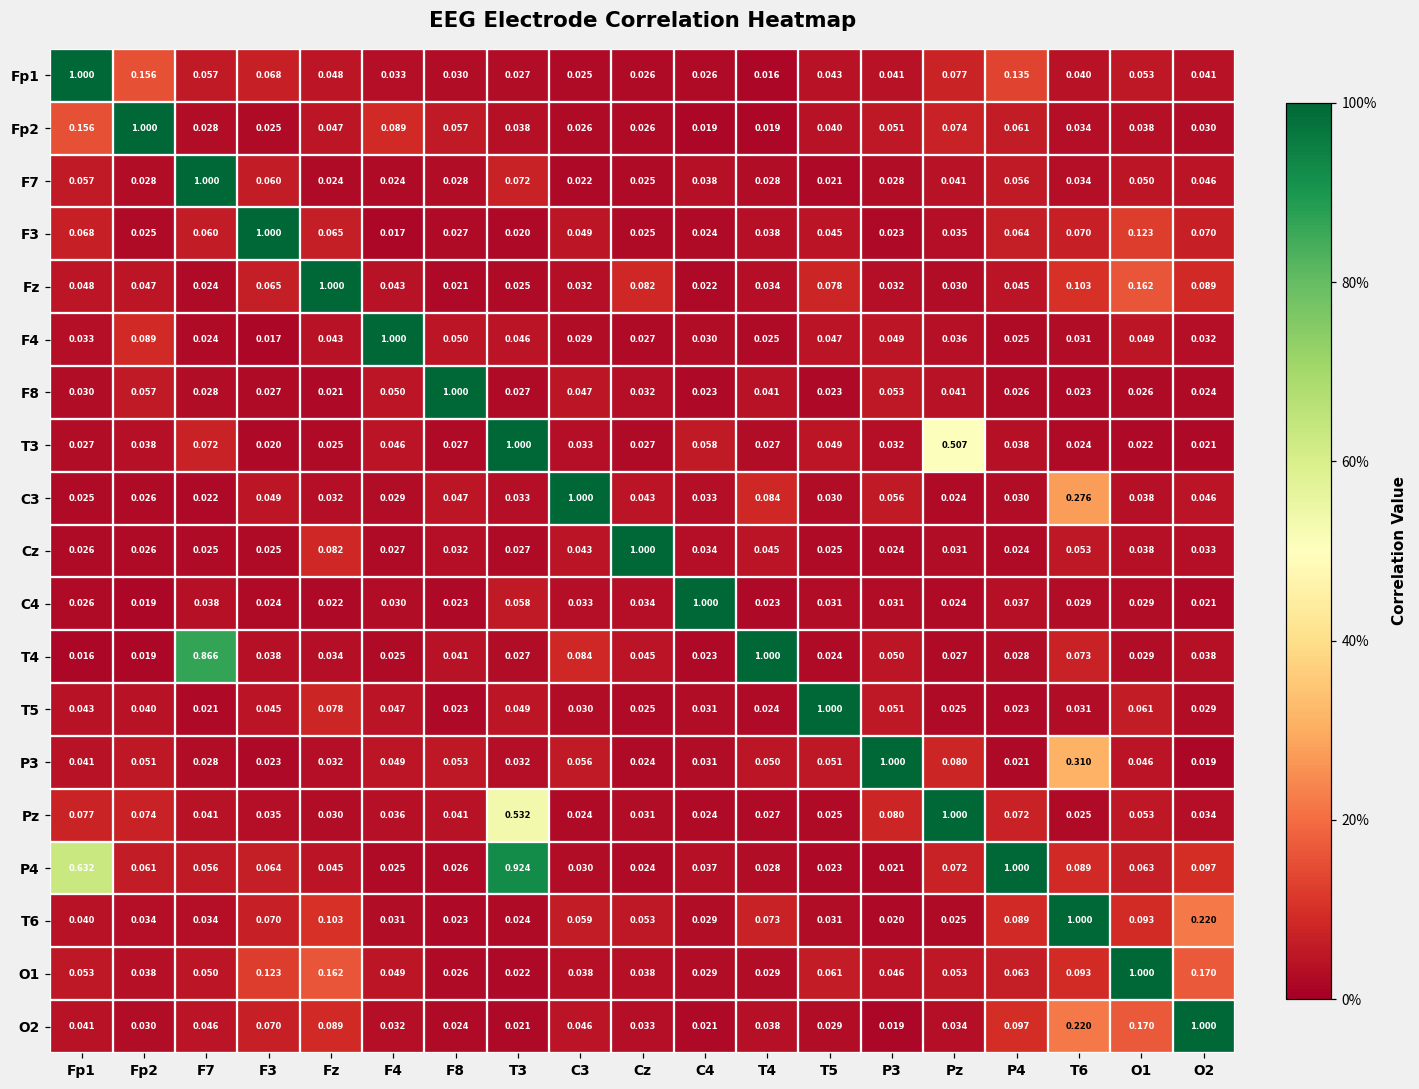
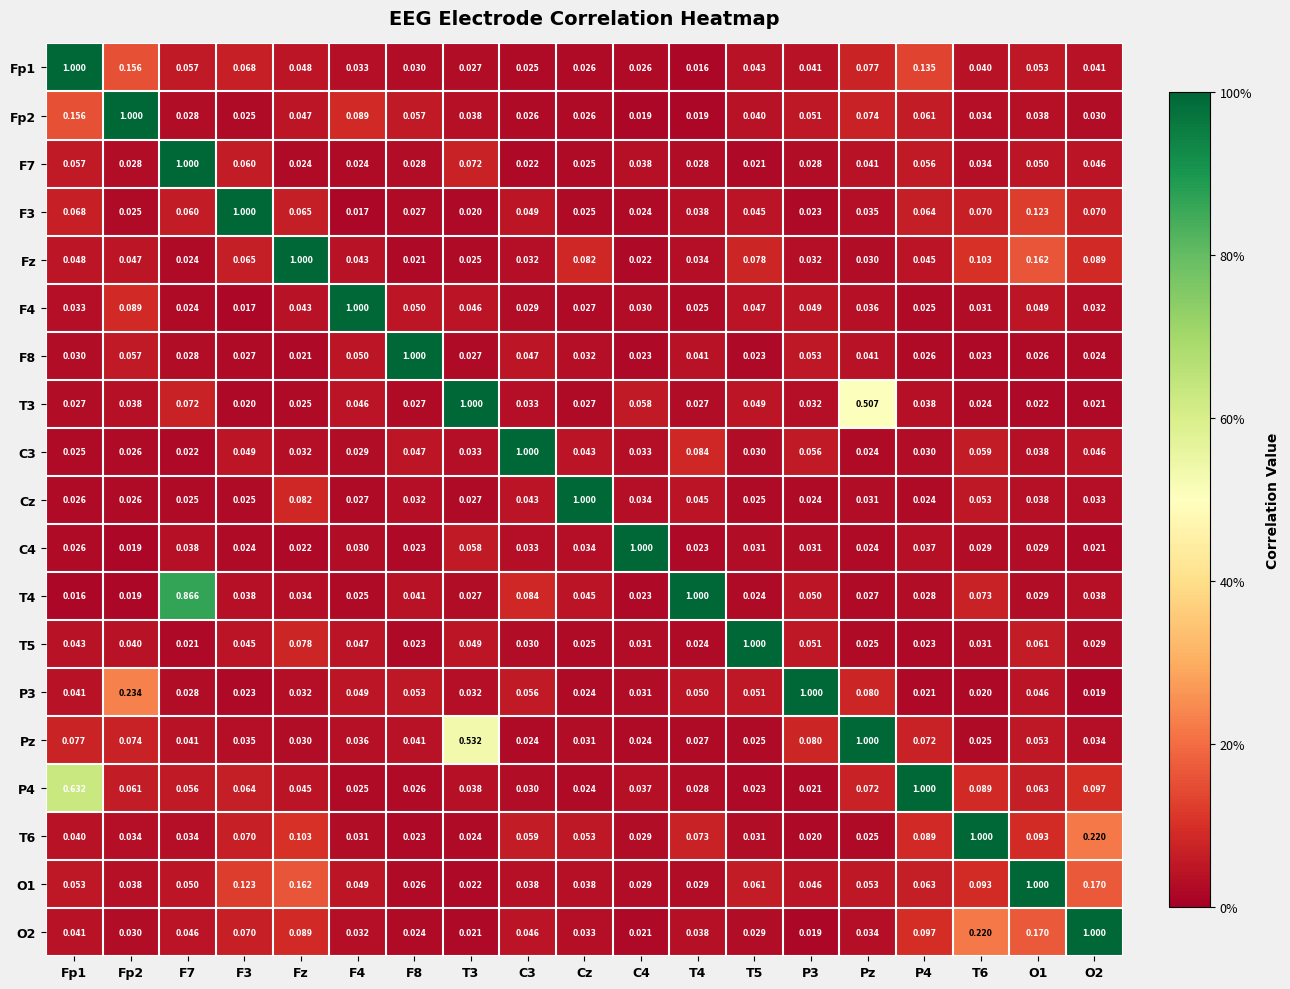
  {
    "C3": {
      "Fp1": 0.025,
      "Fp2": 0.026,
      "F7": 0.022,
      "F3": 0.049,
      "Fz": 0.032,
      "F4": 0.029,
      "F8": 0.047,
      "T3": 0.033,
      "C3": 1.000,
      "Cz": 0.043,
      "C4": 0.033,
      "T4": 0.084,
      "T5": 0.030,
      "P3": 0.056,
      "Pz": 0.024,
      "P4": 0.030,
-     "T6": 0.276,
+     "T6": 0.059,
      "O1": 0.038,
      "O2": 0.046
    },
    "P3": {
      "Fp1": 0.041,
-     "Fp2": 0.051,
+     "Fp2": 0.234,
      "F7": 0.028,
      "F3": 0.023,
      "Fz": 0.032,
      "F4": 0.049,
      "F8": 0.053,
      "T3": 0.032,
      "C3": 0.056,
      "Cz": 0.024,
      "C4": 0.031,
      "T4": 0.050,
      "T5": 0.051,
      "P3": 1.000,
      "Pz": 0.080,
      "P4": 0.021,
-     "T6": 0.310,
+     "T6": 0.020,
      "O1": 0.046,
      "O2": 0.019
    },
    "P4": {
      "Fp1": 0.632,
      "Fp2": 0.061,
      "F7": 0.056,
      "F3": 0.064,
      "Fz": 0.045,
      "F4": 0.025,
      "F8": 0.026,
-     "T3": 0.924,
+     "T3": 0.038,
      "C3": 0.030,
      "Cz": 0.024,
      "C4": 0.037,
      "T4": 0.028,
      "T5": 0.023,
      "P3": 0.021,
      "Pz": 0.072,
      "P4": 1.000,
      "T6": 0.089,
      "O1": 0.063,
      "O2": 0.097
    }
  }
